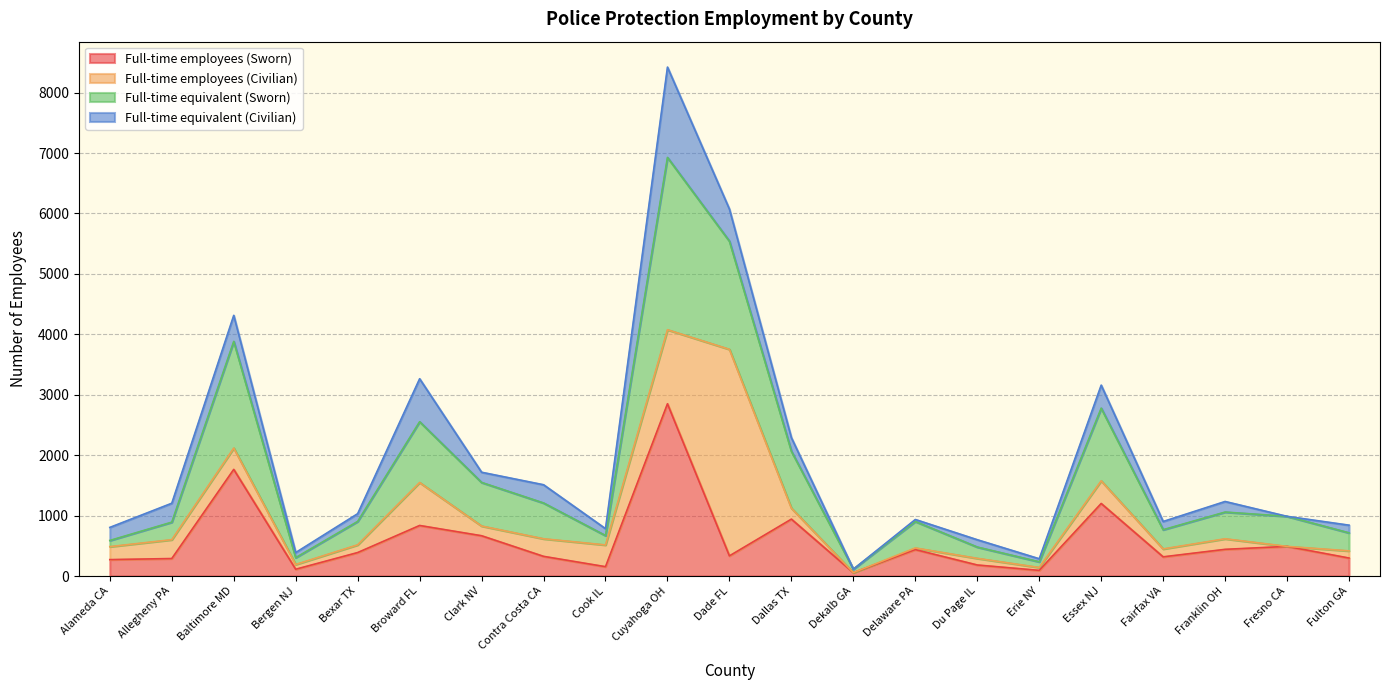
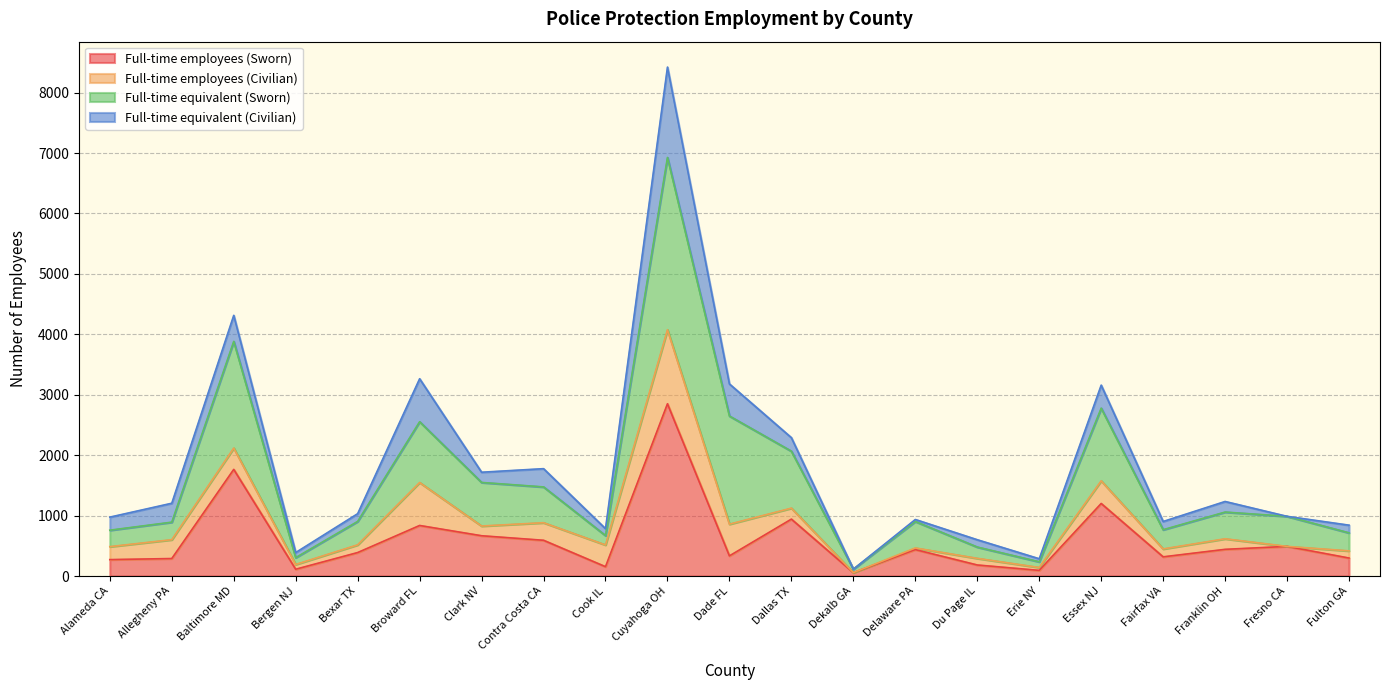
  {
    "Full-time employees (Sworn)": {
      "Alameda CA": 300,
      "Allegheny PA": 300,
      "Baltimore MD": 1800,
      "Bergen NJ": 100,
      "Bexar TX": 400,
      "Broward FL": 800,
      "Clark NV": 700,
-     "Contra Costa CA": 300,
+     "Contra Costa CA": 600,
      "Cook IL": 200,
      "Cuyahoga OH": 2900,
      "Dade FL": 300,
      "Dallas TX": 900,
      "Du Page IL": 200,
      "Erie NY": 100,
      "Essex NJ": 1200,
      "Fairfax VA": 300,
      "Franklin OH": 400,
      "Fulton GA": 300
    },
    "Full-time employees (Civilian)": {
      "Alameda CA": 200,
      "Allegheny PA": 300,
      "Baltimore MD": 400,
      "Bergen NJ": 100,
      "Bexar TX": 100,
      "Broward FL": 700,
      "Clark NV": 200,
      "Contra Costa CA": 300,
      "Cook IL": 400,
      "Cuyahoga OH": 1200,
-     "Dade FL": 3400,
+     "Dade FL": 500,
      "Dallas TX": 200,
      "Du Page IL": 100,
      "Erie NY": 0,
      "Essex NJ": 400,
      "Fairfax VA": 100,
      "Franklin OH": 200,
      "Fulton GA": 100
    },
    "Full-time equivalent (Sworn)": {
-     "Alameda CA": 100,
+     "Alameda CA": 300,
      "Allegheny PA": 300,
      "Baltimore MD": 1800,
      "Bergen NJ": 100,
      "Bexar TX": 400,
      "Broward FL": 1000,
      "Clark NV": 700,
      "Contra Costa CA": 600,
      "Cook IL": 200,
      "Cuyahoga OH": 2900,
      "Dade FL": 1800,
      "Dallas TX": 900,
      "Du Page IL": 200,
      "Erie NY": 100,
      "Essex NJ": 1200,
      "Fairfax VA": 300,
      "Franklin OH": 400,
      "Fulton GA": 300
    },
    "Full-time equivalent (Civilian)": {
      "Alameda CA": 200,
      "Allegheny PA": 300,
      "Baltimore MD": 400,
      "Bergen NJ": 100,
      "Bexar TX": 100,
      "Broward FL": 700,
      "Clark NV": 200,
      "Contra Costa CA": 300,
      "Cook IL": 100,
      "Cuyahoga OH": 1500,
      "Dade FL": 500,
      "Dallas TX": 200,
      "Du Page IL": 100,
      "Erie NY": 100,
      "Essex NJ": 400,
      "Fairfax VA": 100,
      "Franklin OH": 200,
      "Fulton GA": 100
    }
  }
